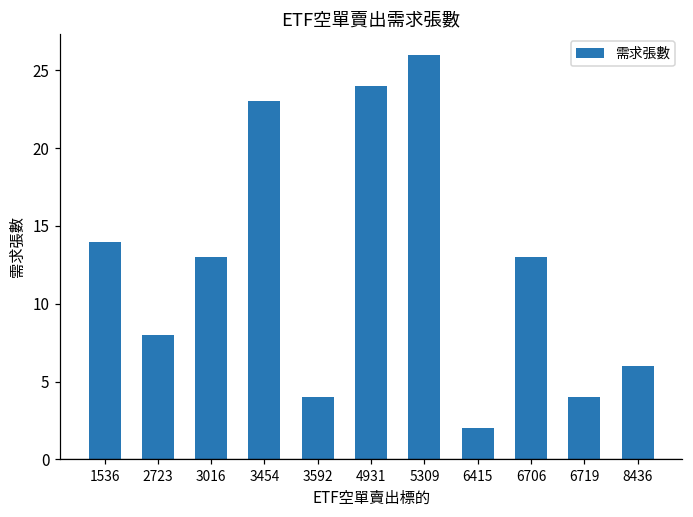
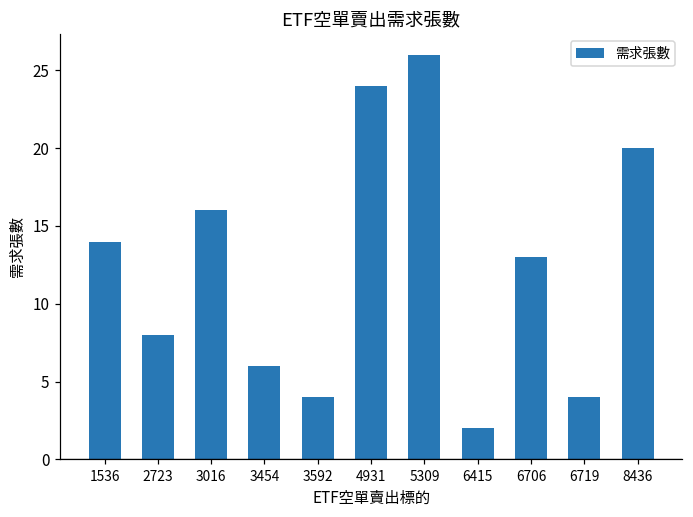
  {
    "1536": 14,
    "2723": 8,
-   "3016": 13,
-   "3454": 23,
+   "3016": 16,
+   "3454": 6,
    "3592": 4,
    "4931": 24,
    "5309": 26,
    "6415": 2,
    "6706": 13,
    "6719": 4,
-   "8436": 6
+   "8436": 20
  }
